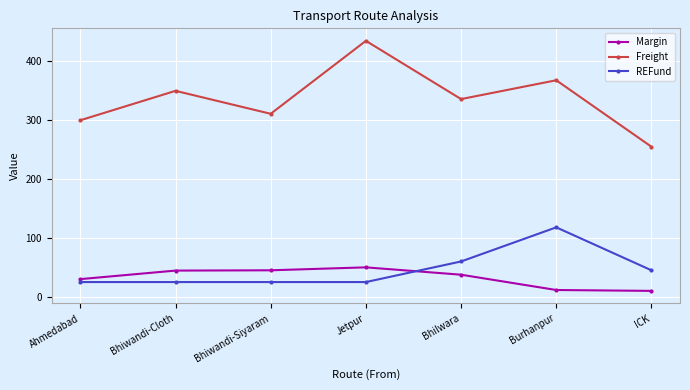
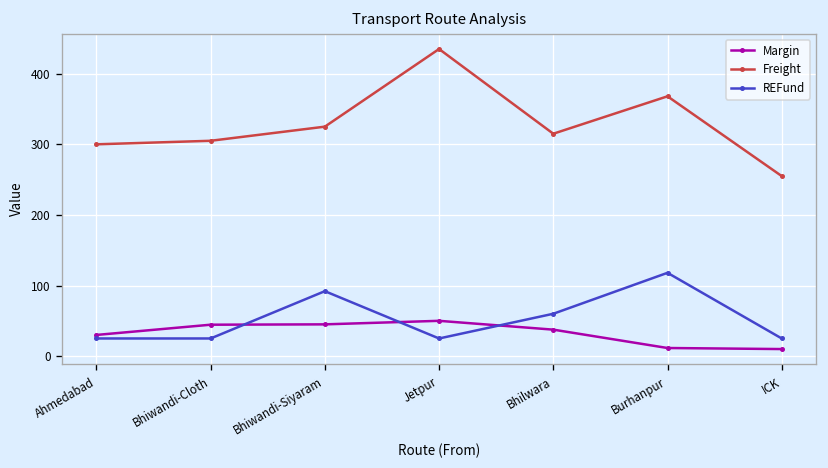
  {
    "Margin": {
      "Ahmedabad": 30,
      "Bhiwandi-Cloth": 40,
      "Bhiwandi-Siyaram": 50,
      "Jetpur": 50,
      "Bhilwara": 40,
      "Burhanpur": 10,
      "ICK": 10
    },
    "Freight": {
      "Ahmedabad": 300,
-     "Bhiwandi-Cloth": 350,
-     "Bhiwandi-Siyaram": 310,
+     "Bhiwandi-Cloth": 310,
+     "Bhiwandi-Siyaram": 330,
      "Jetpur": 440,
-     "Bhilwara": 340,
+     "Bhilwara": 320,
      "Burhanpur": 370,
      "ICK": 260
    },
    "REFund": {
      "Ahmedabad": 30,
      "Bhiwandi-Cloth": 30,
-     "Bhiwandi-Siyaram": 30,
+     "Bhiwandi-Siyaram": 90,
      "Jetpur": 30,
      "Bhilwara": 60,
      "Burhanpur": 120,
-     "ICK": 50
+     "ICK": 30
    }
  }
